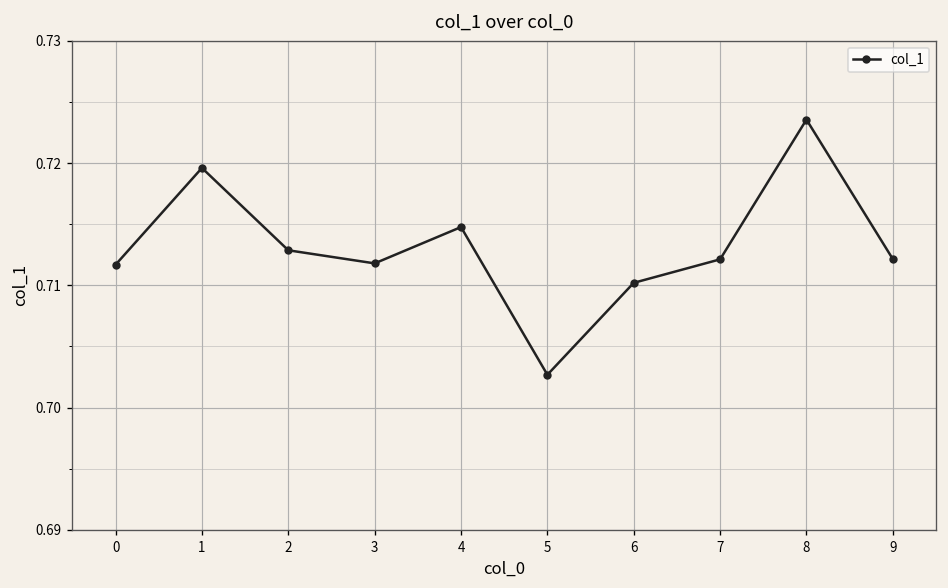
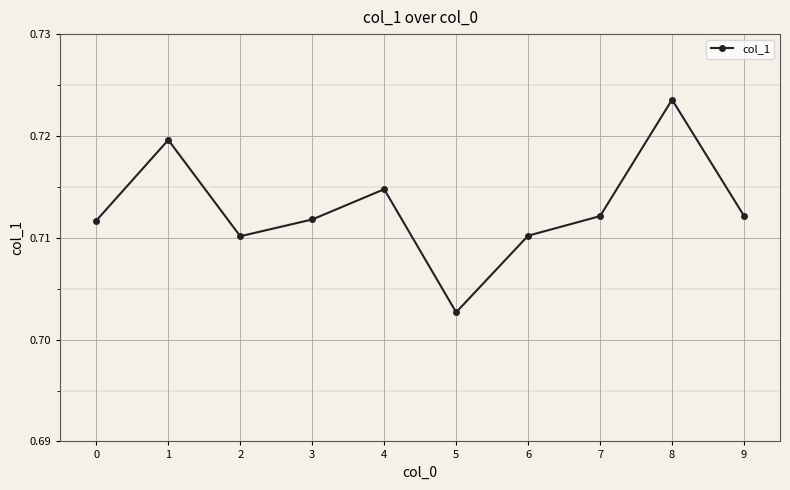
  {
    "0": 0.7117,
    "1": 0.7196,
-   "2": 0.7129,
+   "2": 0.7102,
    "3": 0.7118,
    "4": 0.7148,
    "5": 0.7027,
    "6": 0.7102,
    "7": 0.7121,
    "8": 0.7236,
    "9": 0.7121
  }
